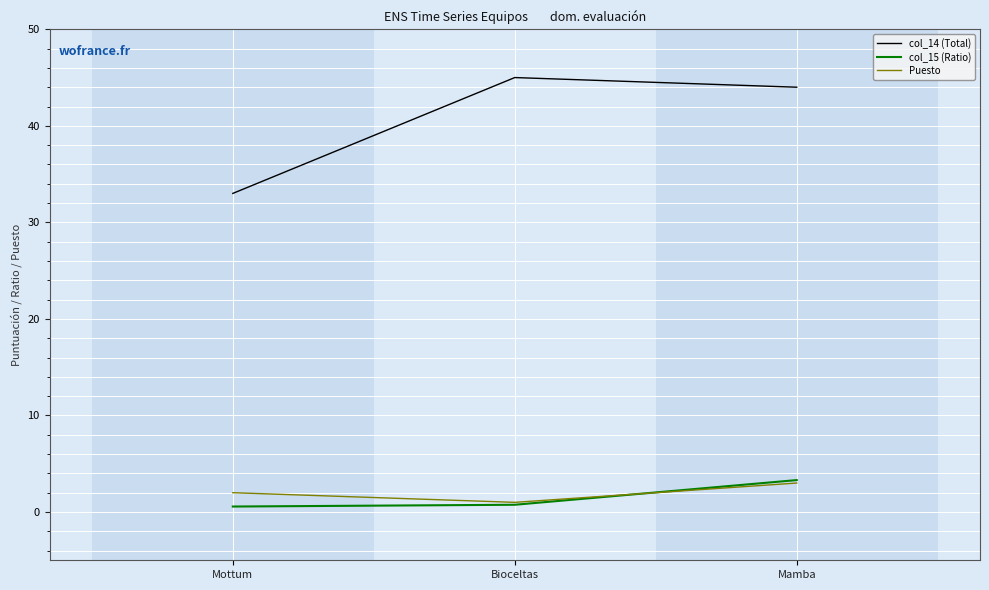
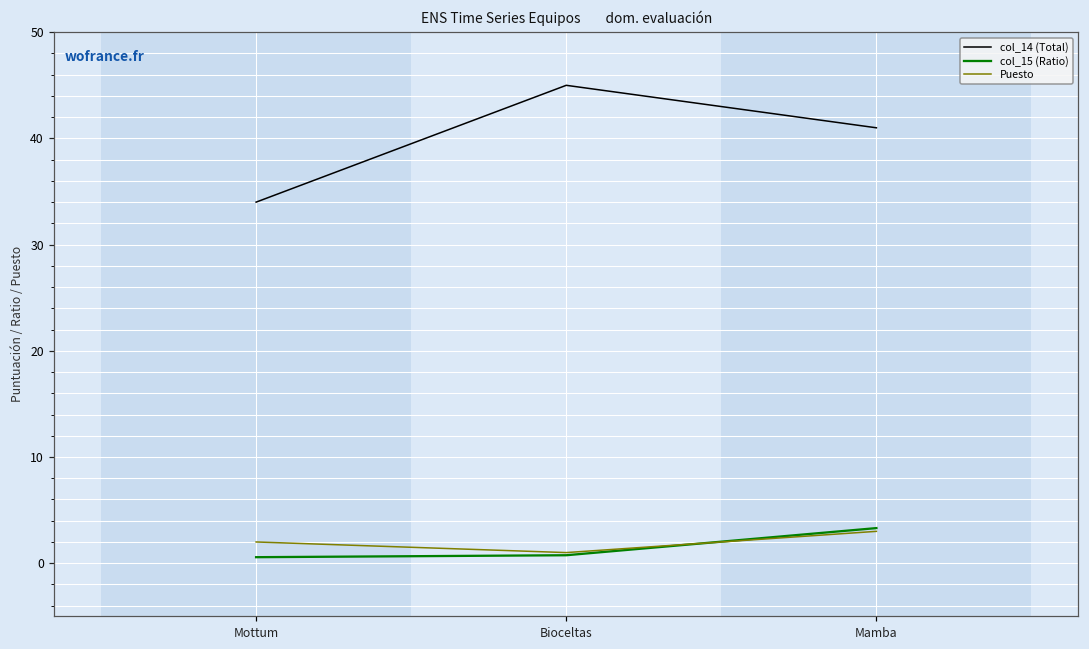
  {
    "col_14 (Total)": {
-     "Mottum": 33,
+     "Mottum": 34,
      "Bioceltas": 45,
-     "Mamba": 44
+     "Mamba": 41
    },
    "col_15 (Ratio)": {
      "Mottum": 1,
      "Mamba": 3
    },
    "Puesto": {
      "Mottum": 2,
      "Mamba": 3
    }
  }
